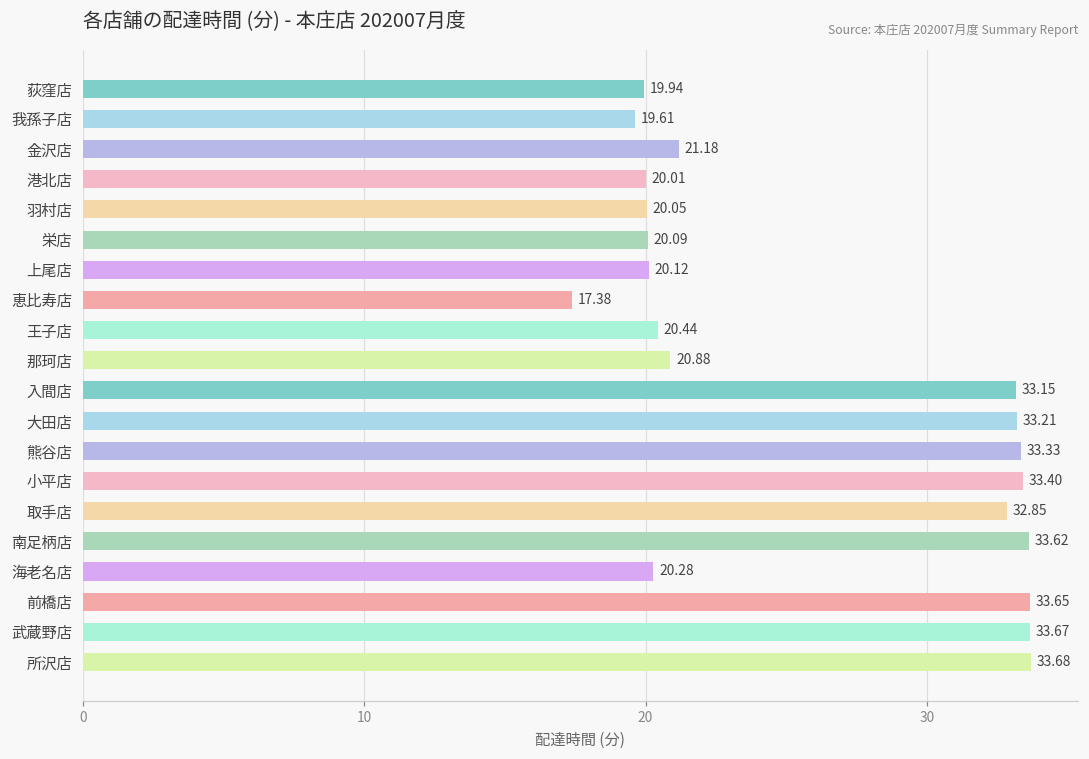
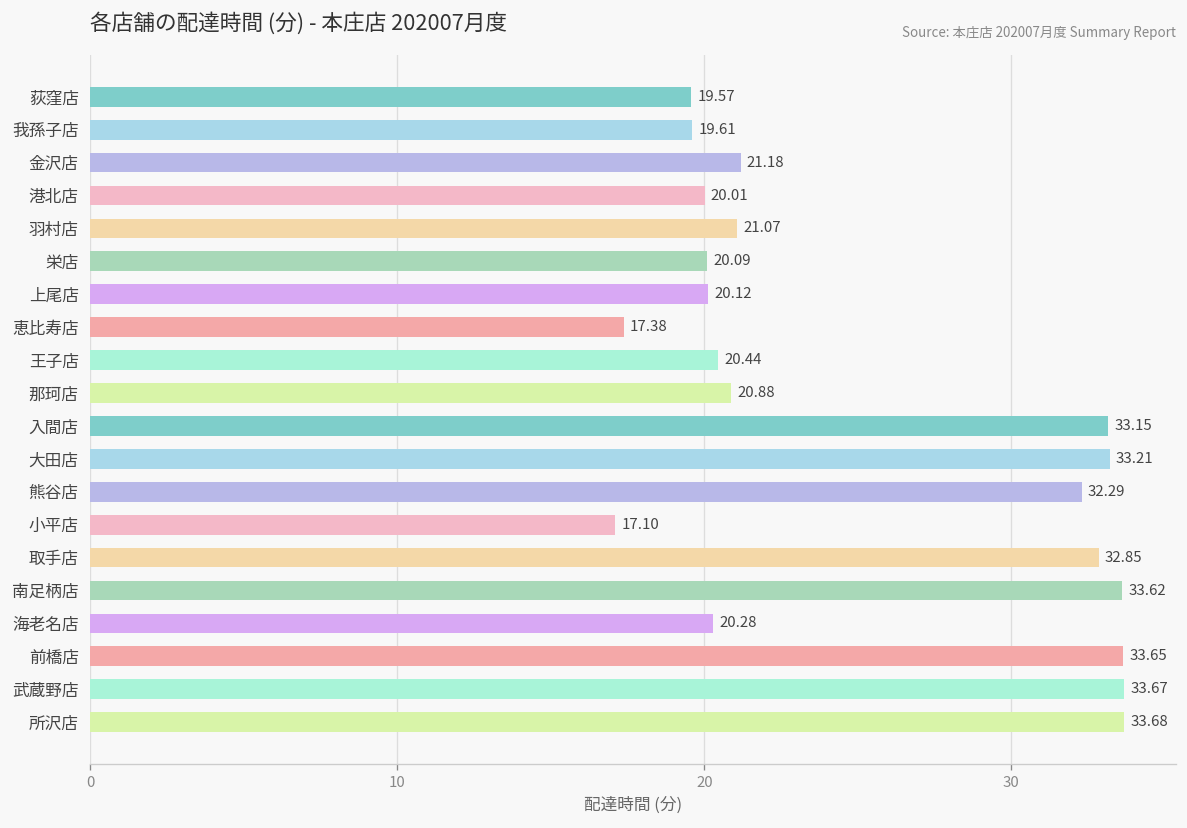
  {
-   "荻窪店": 19.94,
+   "荻窪店": 19.57,
    "我孫子店": 19.61,
    "金沢店": 21.18,
    "港北店": 20.01,
-   "羽村店": 20.05,
+   "羽村店": 21.07,
    "栄店": 20.09,
    "上尾店": 20.12,
    "恵比寿店": 17.38,
    "王子店": 20.44,
    "那珂店": 20.88,
    "入間店": 33.15,
    "大田店": 33.21,
-   "熊谷店": 33.33,
-   "小平店": 33.40,
+   "熊谷店": 32.29,
+   "小平店": 17.10,
    "取手店": 32.85,
    "南足柄店": 33.62,
    "海老名店": 20.28,
    "前橋店": 33.65,
    "武蔵野店": 33.67,
    "所沢店": 33.68
  }
